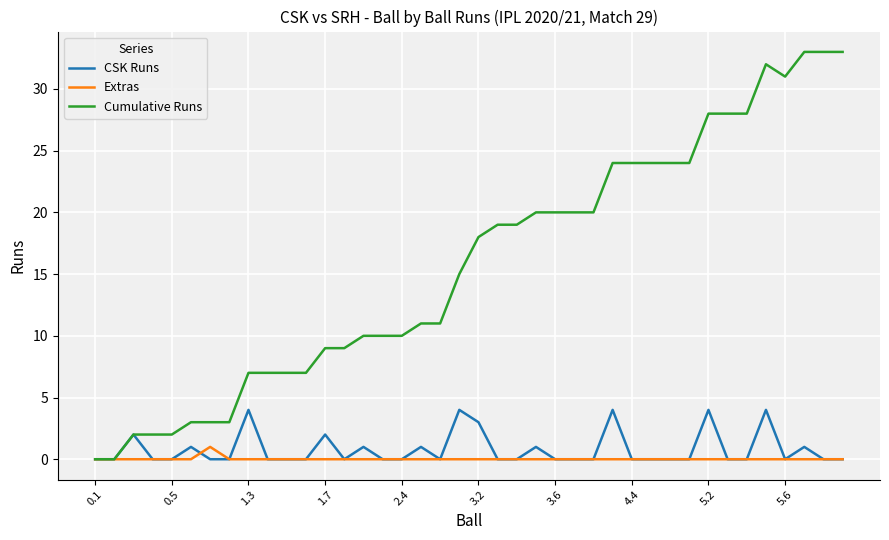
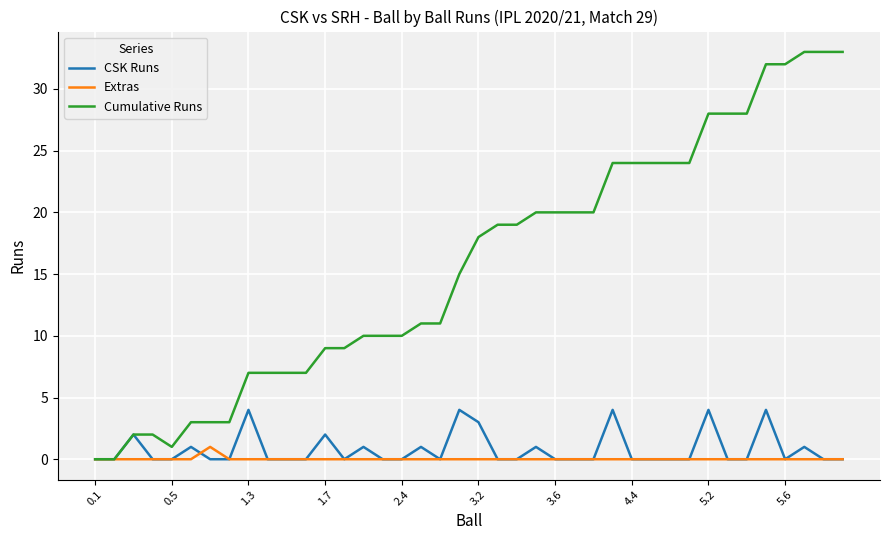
  {
    "CSK Runs": {
      "1.3": 4,
      "1.7": 2,
      "3.2": 3,
      "5.2": 4
    },
    "Extras": {
      "1.3": 0,
      "1.7": 0,
      "3.2": 0,
      "5.2": 0
    },
    "Cumulative Runs": {
-     "0.5": 2,
+     "0.5": 1,
      "1.3": 7,
      "1.7": 9,
      "2.4": 10,
      "3.2": 18,
      "3.6": 20,
      "4.4": 24,
      "5.2": 28,
-     "5.6": 31
+     "5.6": 32
    }
  }
